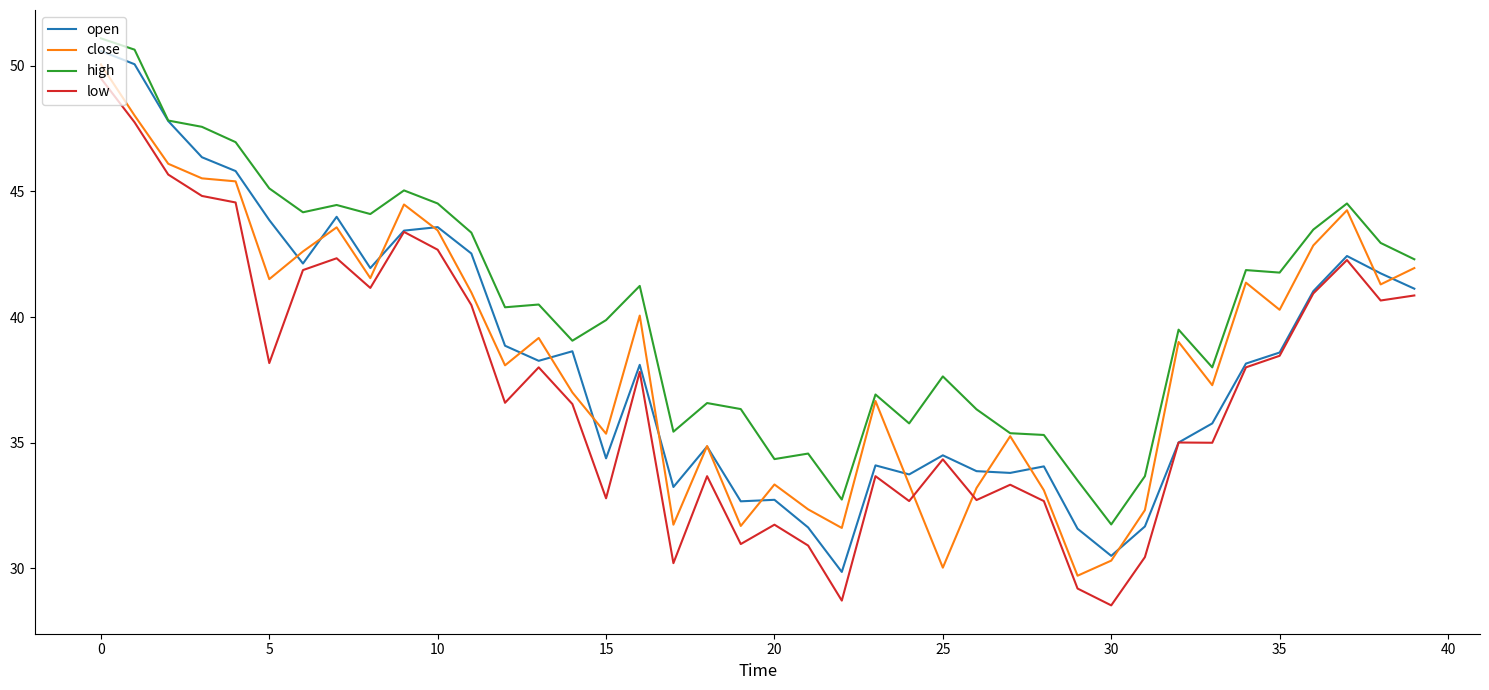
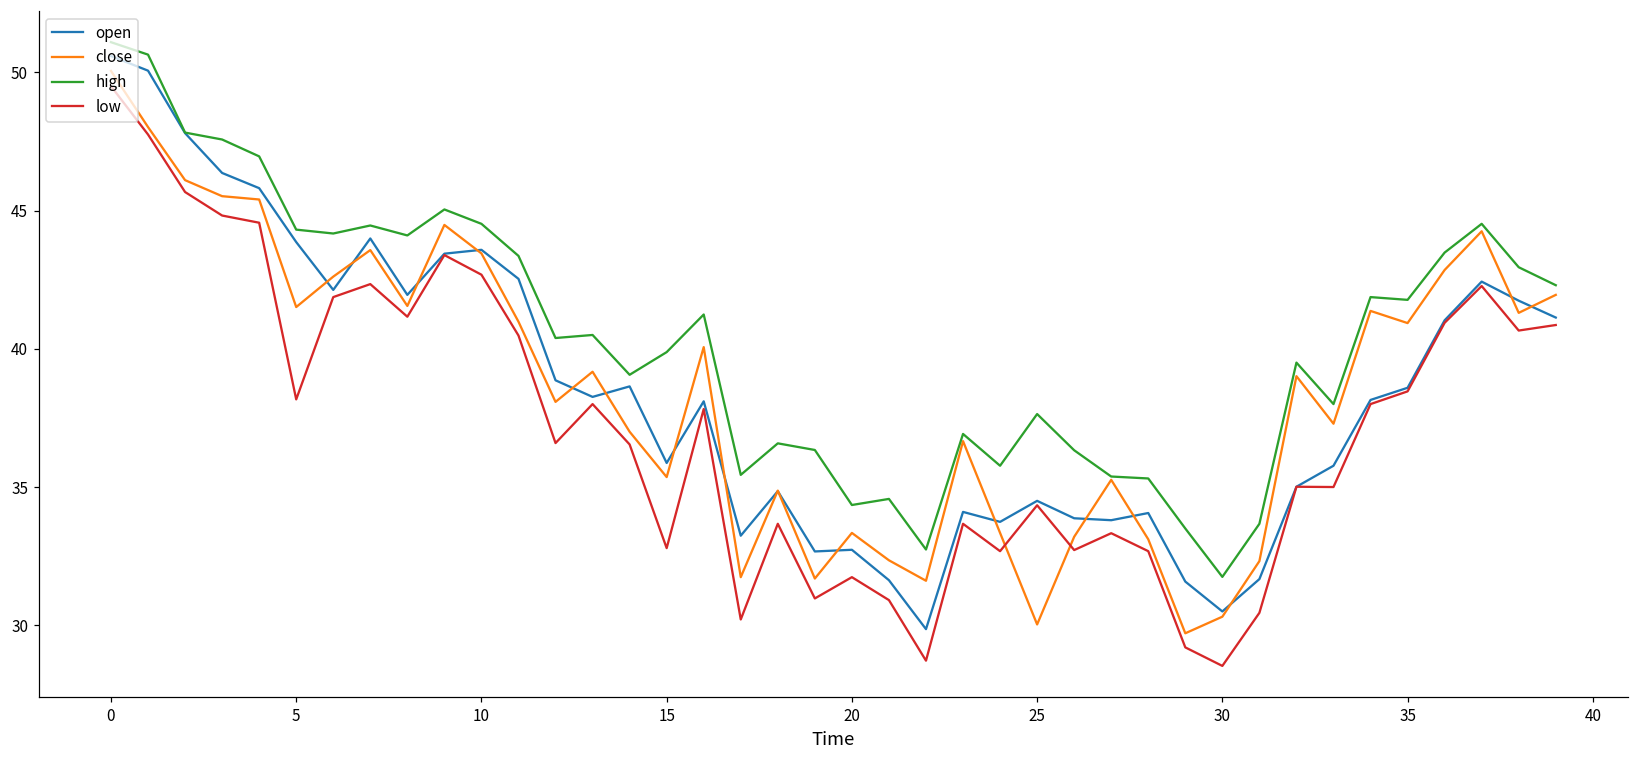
  {
    "open": {
      "5": 43.9,
      "10": 43.6,
-     "15": 34.4,
+     "15": 35.9,
      "20": 32.7,
      "25": 34.5,
      "30": 30.5,
      "35": 38.6
    },
    "close": {
      "5": 41.5,
      "10": 43.5,
      "15": 35.4,
      "20": 33.3,
      "25": 30.0,
      "30": 30.3,
-     "35": 40.3
+     "35": 40.9
    },
    "high": {
-     "5": 45.1,
+     "5": 44.3,
      "10": 44.5,
      "15": 39.9,
      "20": 34.4,
      "25": 37.6,
      "30": 31.8,
      "35": 41.8
    },
    "low": {
      "5": 38.2,
      "10": 42.7,
      "15": 32.8,
      "20": 31.7,
      "25": 34.3,
      "30": 28.5,
      "35": 38.5
    }
  }
